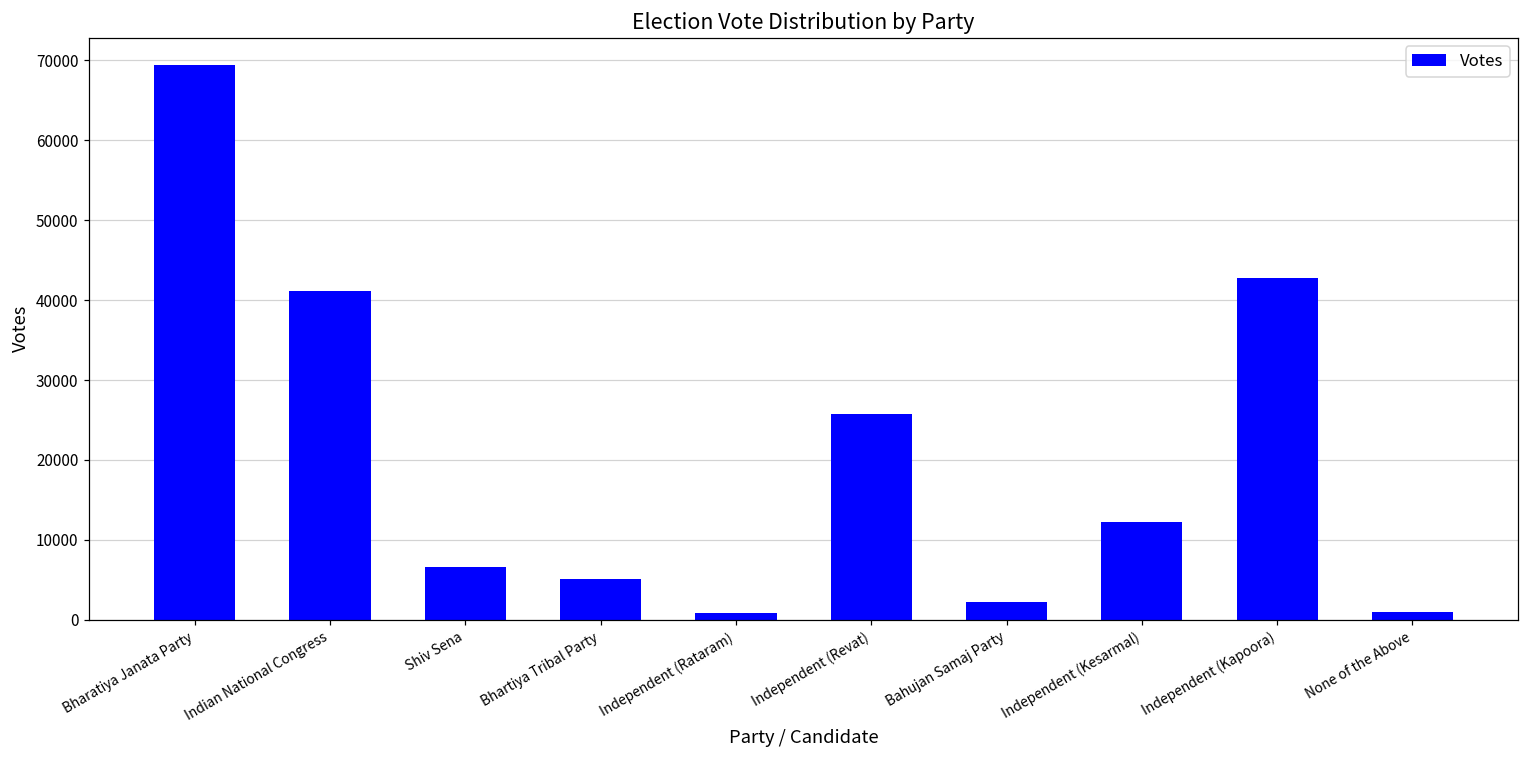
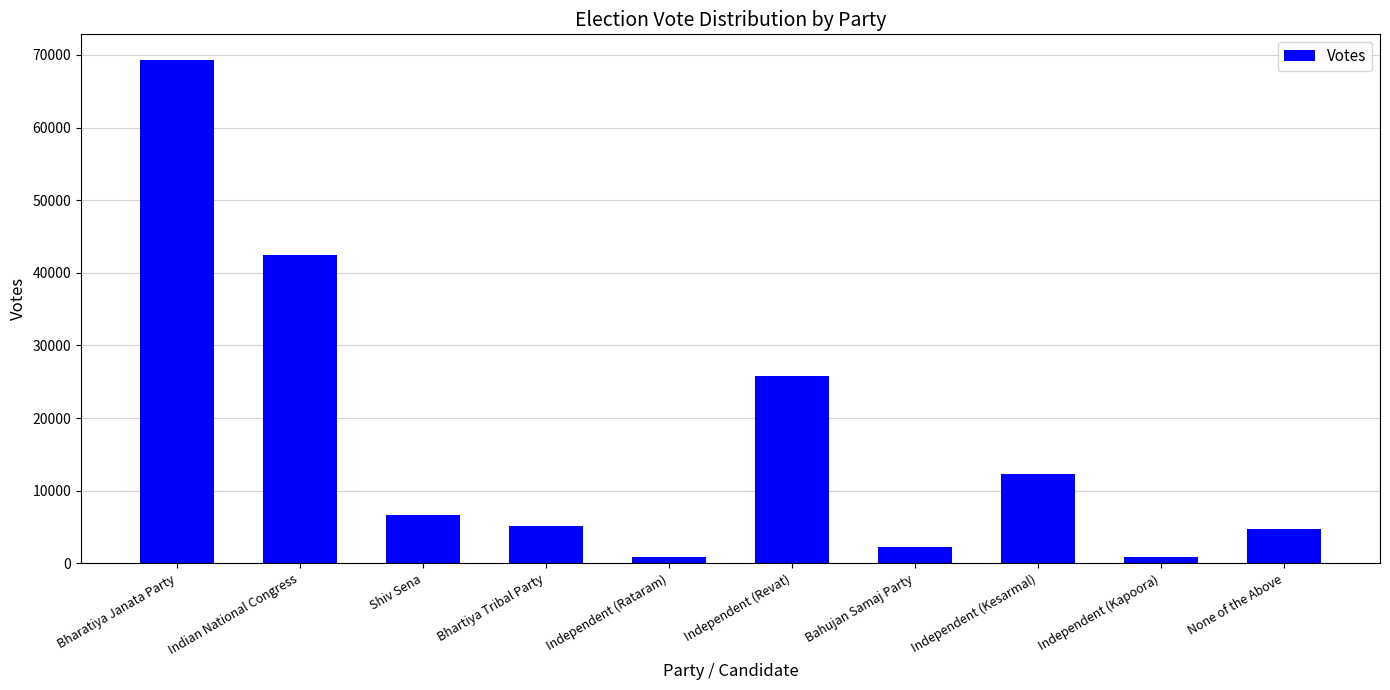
  {
    "Bharatiya Janata Party": 69000,
-   "Indian National Congress": 41000,
+   "Indian National Congress": 42000,
    "Shiv Sena": 7000,
    "Bhartiya Tribal Party": 5000,
    "Independent (Rataram)": 1000,
    "Independent (Revat)": 26000,
    "Bahujan Samaj Party": 2000,
    "Independent (Kesarmal)": 12000,
-   "Independent (Kapoora)": 43000,
-   "None of the Above": 1000
+   "Independent (Kapoora)": 1000,
+   "None of the Above": 5000
  }
